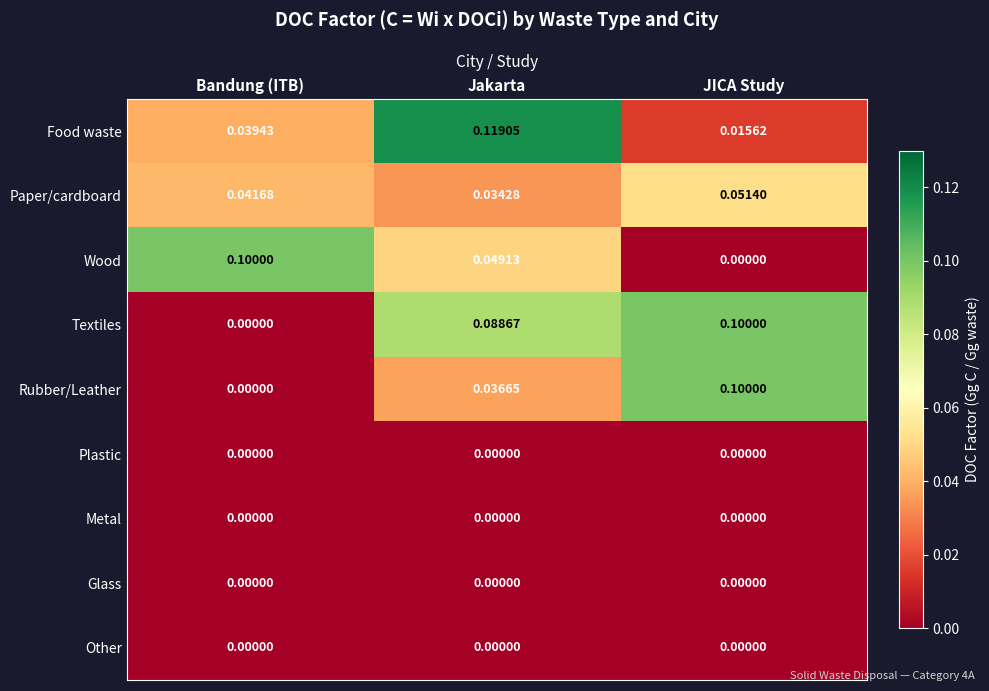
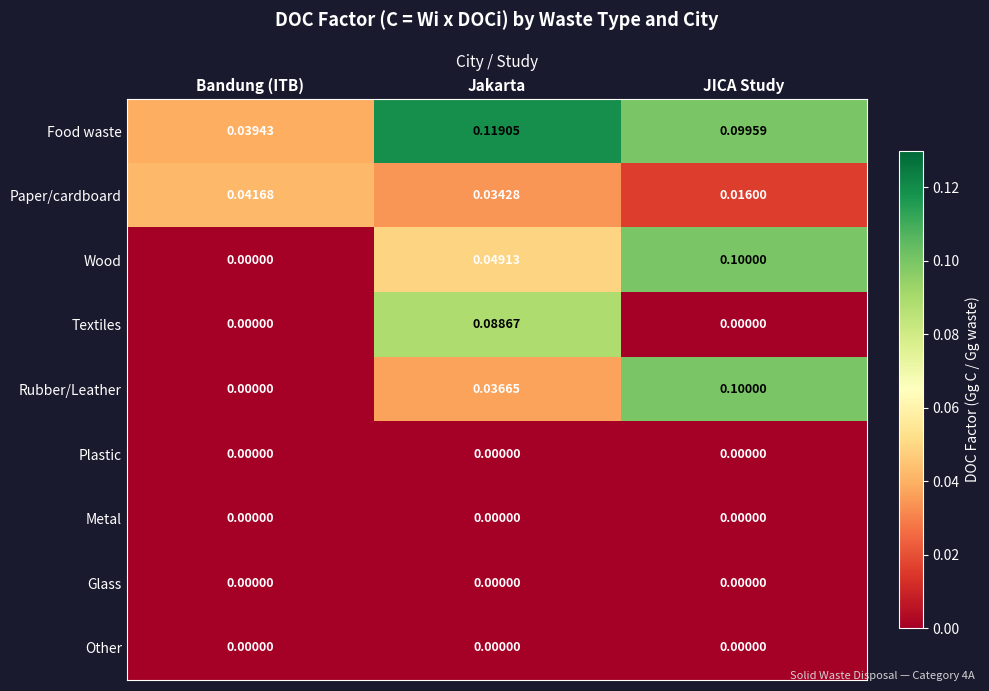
  {
    "Food waste": {
      "Bandung (ITB)": 0.03943,
      "Jakarta": 0.11905,
-     "JICA Study": 0.01562
+     "JICA Study": 0.09959
    },
    "Paper/cardboard": {
      "Bandung (ITB)": 0.04168,
      "Jakarta": 0.03428,
-     "JICA Study": 0.05140
+     "JICA Study": 0.01600
    },
    "Wood": {
-     "Bandung (ITB)": 0.10000,
+     "Bandung (ITB)": 0.00000,
      "Jakarta": 0.04913,
-     "JICA Study": 0.00000
+     "JICA Study": 0.10000
    },
    "Textiles": {
      "Bandung (ITB)": 0.00000,
      "Jakarta": 0.08867,
-     "JICA Study": 0.10000
+     "JICA Study": 0.00000
    },
    "Rubber/Leather": {
      "Bandung (ITB)": 0.00000,
      "Jakarta": 0.03665,
      "JICA Study": 0.10000
    },
    "Plastic": {
      "Bandung (ITB)": 0.00000,
      "Jakarta": 0.00000,
      "JICA Study": 0.00000
    },
    "Metal": {
      "Bandung (ITB)": 0.00000,
      "Jakarta": 0.00000,
      "JICA Study": 0.00000
    },
    "Glass": {
      "Bandung (ITB)": 0.00000,
      "Jakarta": 0.00000,
      "JICA Study": 0.00000
    },
    "Other": {
      "Bandung (ITB)": 0.00000,
      "Jakarta": 0.00000,
      "JICA Study": 0.00000
    }
  }
